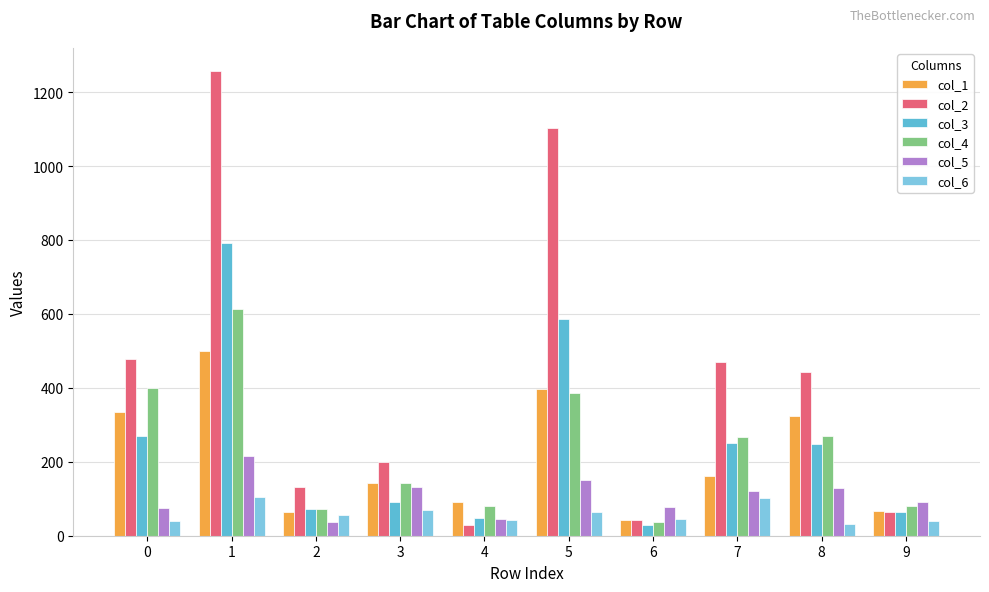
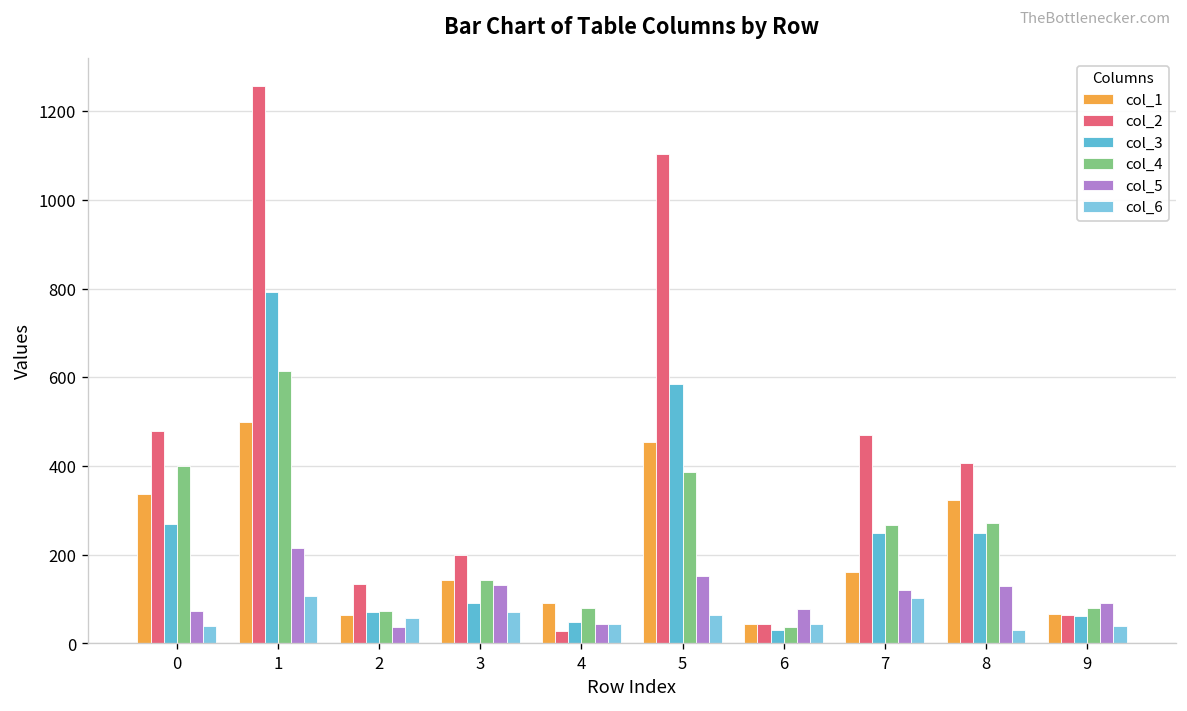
  {
    "col_1": {
      "0": 340,
      "1": 500,
      "2": 70,
      "3": 140,
      "4": 90,
-     "5": 400,
+     "5": 460,
      "6": 40,
      "7": 160,
      "8": 320,
      "9": 70
    },
    "col_2": {
      "0": 480,
      "1": 1260,
      "2": 130,
      "3": 200,
      "4": 30,
      "5": 1100,
      "6": 40,
      "7": 470,
-     "8": 440,
+     "8": 410,
      "9": 60
    },
    "col_4": {
      "0": 400,
      "1": 610,
      "2": 70,
      "3": 140,
      "4": 80,
      "5": 390,
      "6": 40,
      "7": 270,
      "8": 270,
      "9": 80
    },
    "col_5": {
      "0": 70,
      "1": 220,
      "2": 40,
      "3": 130,
      "4": 50,
      "5": 150,
      "6": 80,
      "7": 120,
      "8": 130,
      "9": 90
    }
  }
